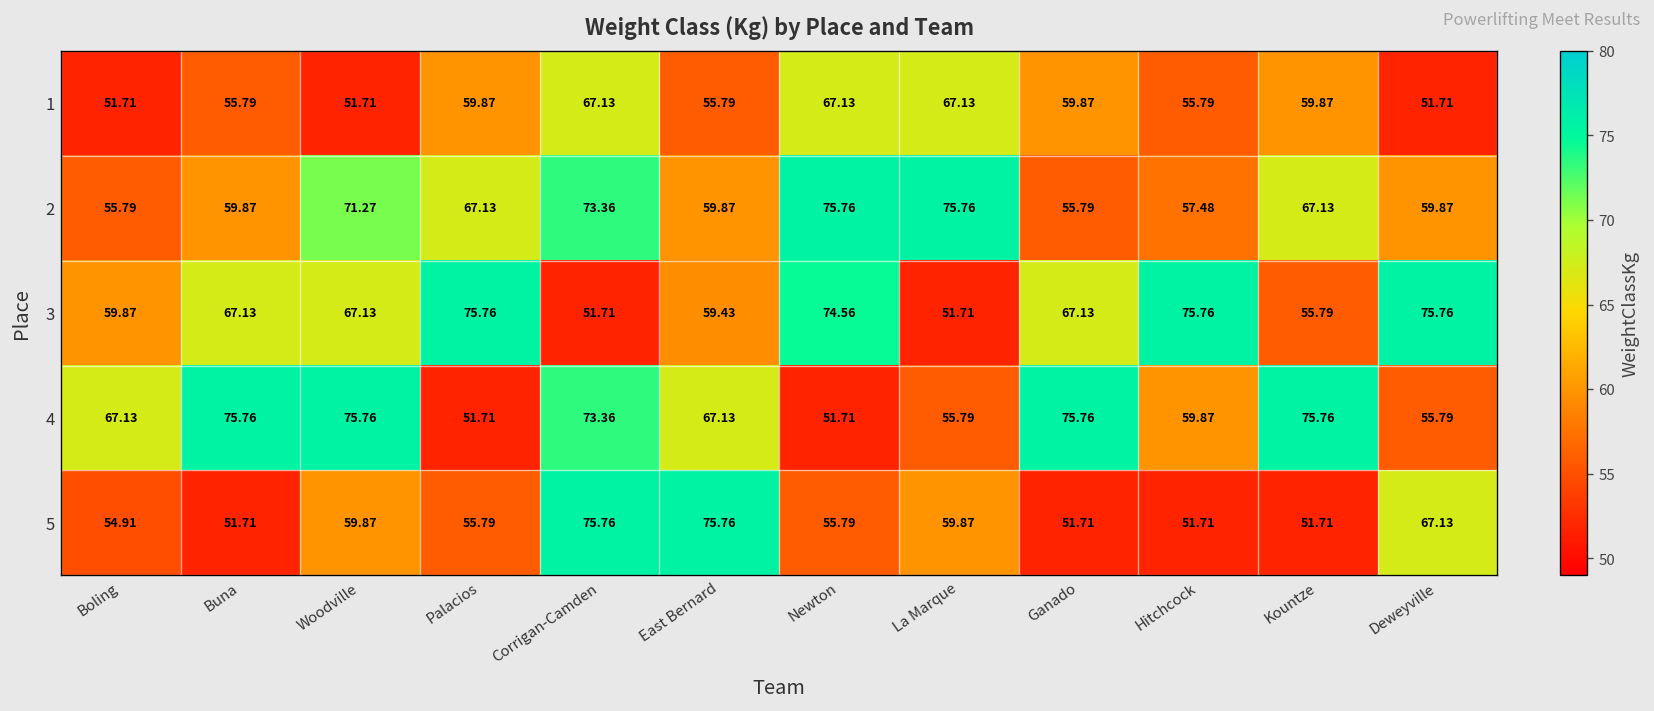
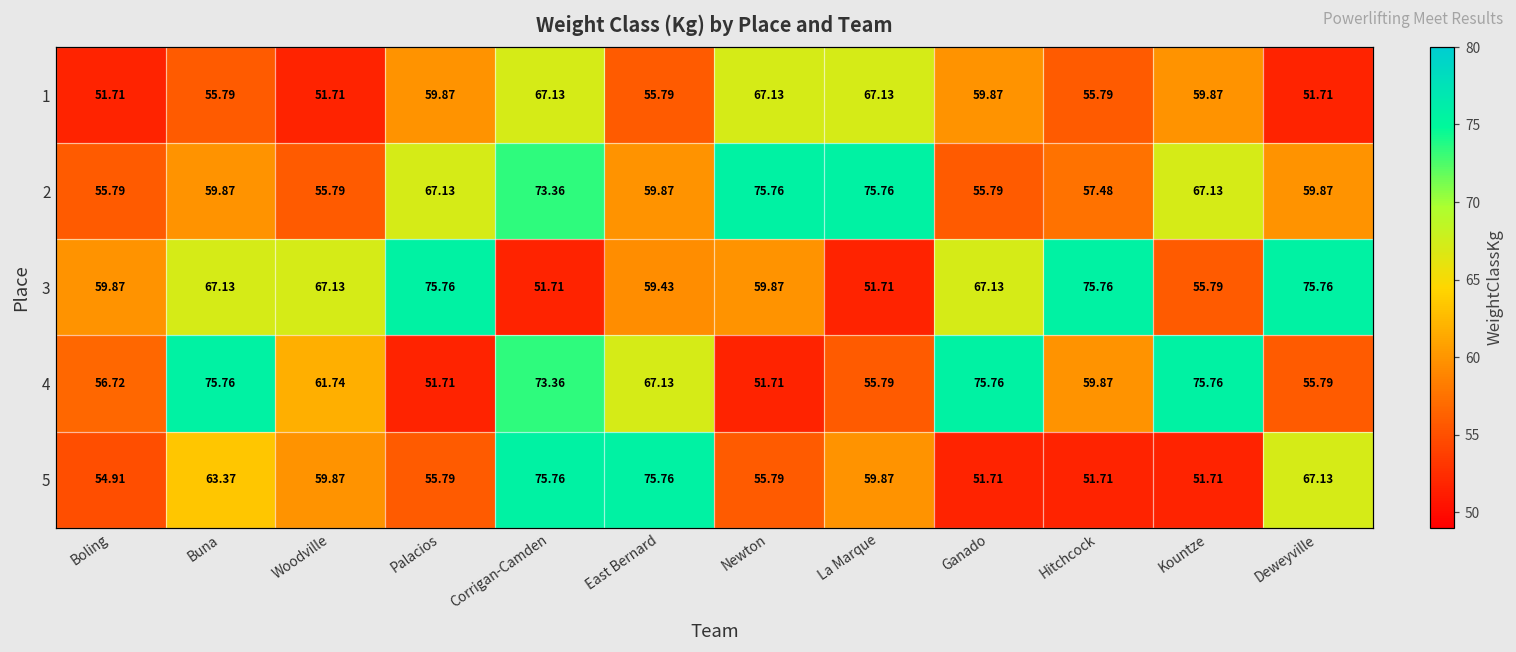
  {
    "1": {
      "Boling": 51.71,
      "Buna": 55.79,
      "Woodville": 51.71,
      "Palacios": 59.87,
      "Corrigan-Camden": 67.13,
      "East Bernard": 55.79,
      "Newton": 67.13,
      "La Marque": 67.13,
      "Ganado": 59.87,
      "Hitchcock": 55.79,
      "Kountze": 59.87,
      "Deweyville": 51.71
    },
    "2": {
      "Boling": 55.79,
      "Buna": 59.87,
-     "Woodville": 71.27,
+     "Woodville": 55.79,
      "Palacios": 67.13,
      "Corrigan-Camden": 73.36,
      "East Bernard": 59.87,
      "Newton": 75.76,
      "La Marque": 75.76,
      "Ganado": 55.79,
      "Hitchcock": 57.48,
      "Kountze": 67.13,
      "Deweyville": 59.87
    },
    "3": {
      "Boling": 59.87,
      "Buna": 67.13,
      "Woodville": 67.13,
      "Palacios": 75.76,
      "Corrigan-Camden": 51.71,
      "East Bernard": 59.43,
-     "Newton": 74.56,
+     "Newton": 59.87,
      "La Marque": 51.71,
      "Ganado": 67.13,
      "Hitchcock": 75.76,
      "Kountze": 55.79,
      "Deweyville": 75.76
    },
    "4": {
-     "Boling": 67.13,
+     "Boling": 56.72,
      "Buna": 75.76,
-     "Woodville": 75.76,
+     "Woodville": 61.74,
      "Palacios": 51.71,
      "Corrigan-Camden": 73.36,
      "East Bernard": 67.13,
      "Newton": 51.71,
      "La Marque": 55.79,
      "Ganado": 75.76,
      "Hitchcock": 59.87,
      "Kountze": 75.76,
      "Deweyville": 55.79
    },
    "5": {
      "Boling": 54.91,
-     "Buna": 51.71,
+     "Buna": 63.37,
      "Woodville": 59.87,
      "Palacios": 55.79,
      "Corrigan-Camden": 75.76,
      "East Bernard": 75.76,
      "Newton": 55.79,
      "La Marque": 59.87,
      "Ganado": 51.71,
      "Hitchcock": 51.71,
      "Kountze": 51.71,
      "Deweyville": 67.13
    }
  }
